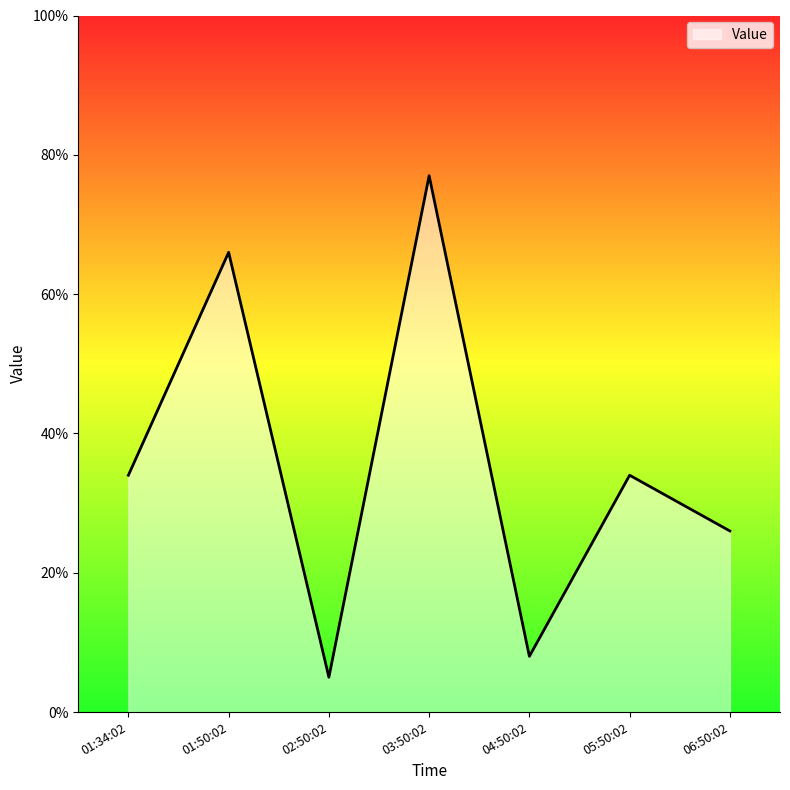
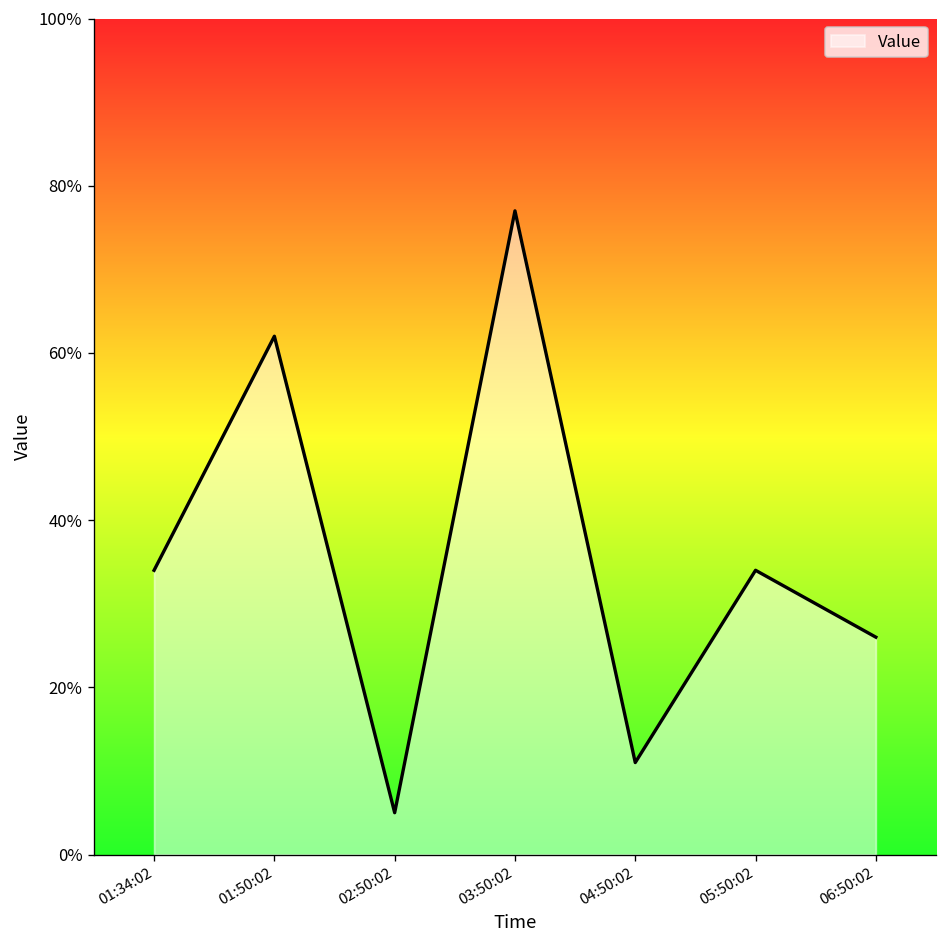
  {
    "01:34:02": "34%",
-   "01:50:02": "66%",
+   "01:50:02": "62%",
    "02:50:02": "5%",
    "03:50:02": "77%",
-   "04:50:02": "8%",
+   "04:50:02": "11%",
    "05:50:02": "34%",
    "06:50:02": "26%"
  }
